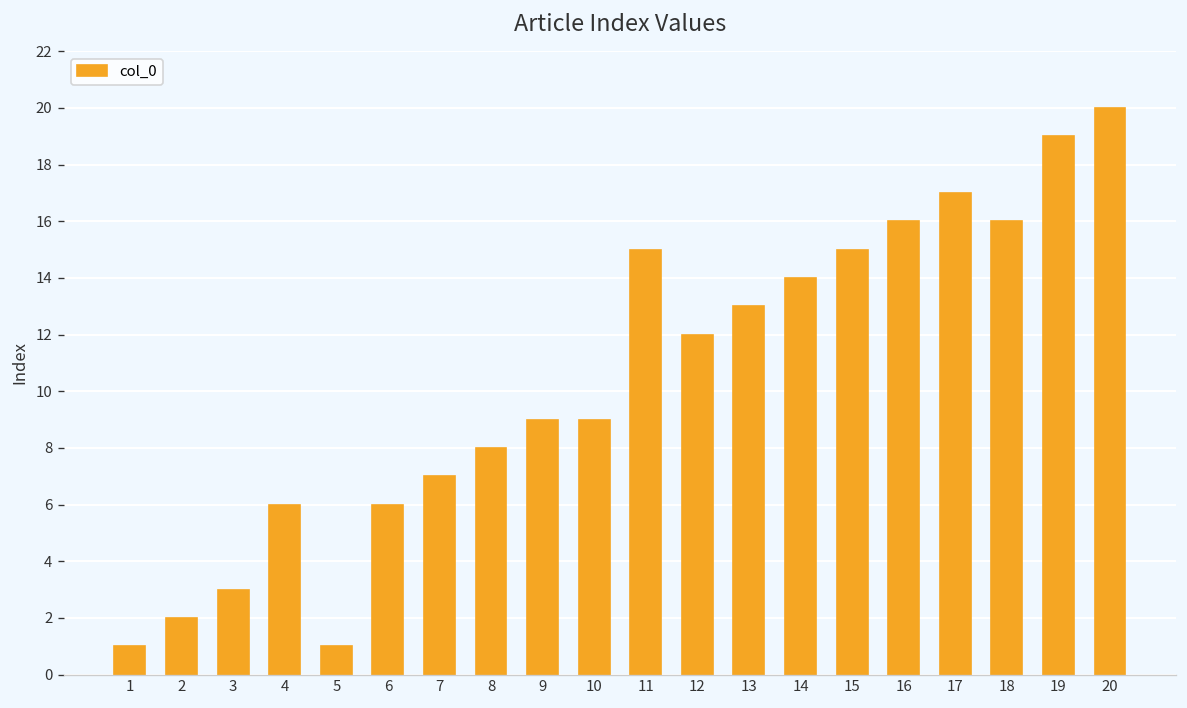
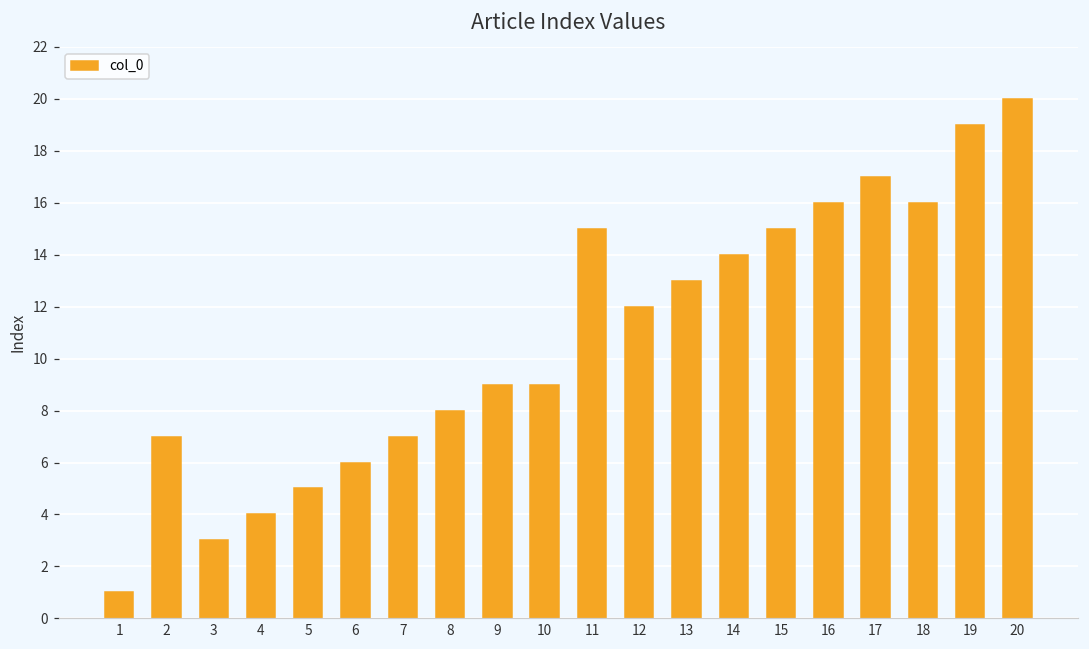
  {
    "1": 1,
-   "2": 2,
+   "2": 7,
    "3": 3,
-   "4": 6,
-   "5": 1,
+   "4": 4,
+   "5": 5,
    "6": 6,
    "7": 7,
    "8": 8,
    "9": 9,
    "10": 9,
    "11": 15,
    "12": 12,
    "13": 13,
    "14": 14,
    "15": 15,
    "16": 16,
    "17": 17,
    "18": 16,
    "19": 19,
    "20": 20
  }
